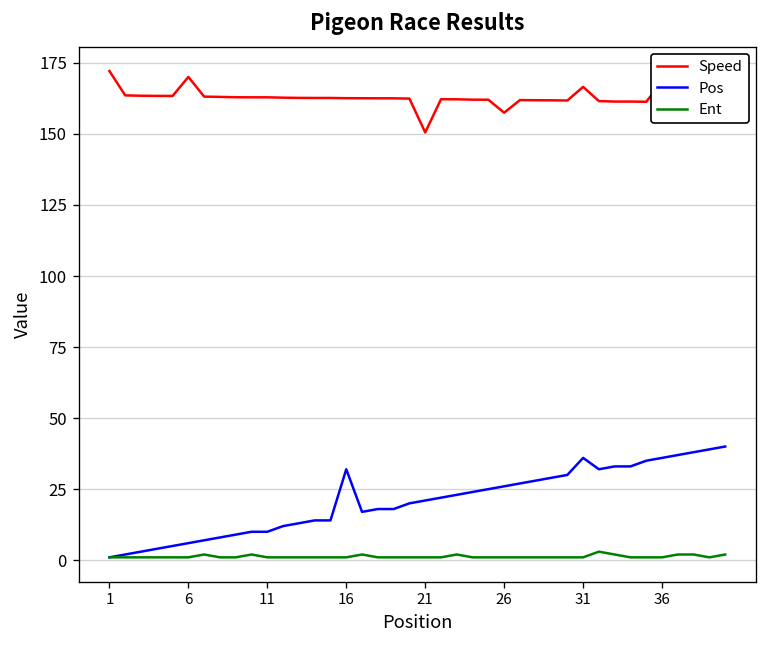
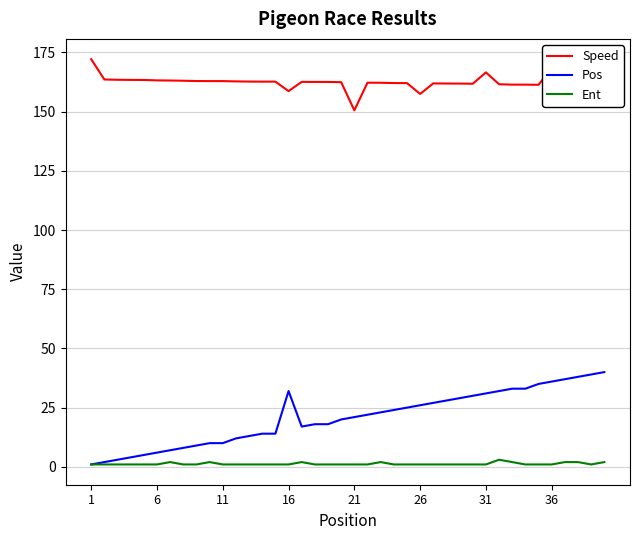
  {
    "Speed": {
      "1": 172,
-     "6": 170,
+     "6": 163,
      "11": 163,
-     "16": 163,
+     "16": 159,
      "21": 151,
      "26": 157,
      "31": 167
    },
    "Pos": {
      "6": 6,
      "11": 10,
      "16": 32,
      "21": 21,
      "26": 26,
-     "31": 36,
+     "31": 31,
      "36": 36
    },
    "Ent": {
      "6": 1,
      "11": 1,
      "16": 1,
      "21": 1,
      "26": 1,
      "31": 1,
      "36": 1
    }
  }
